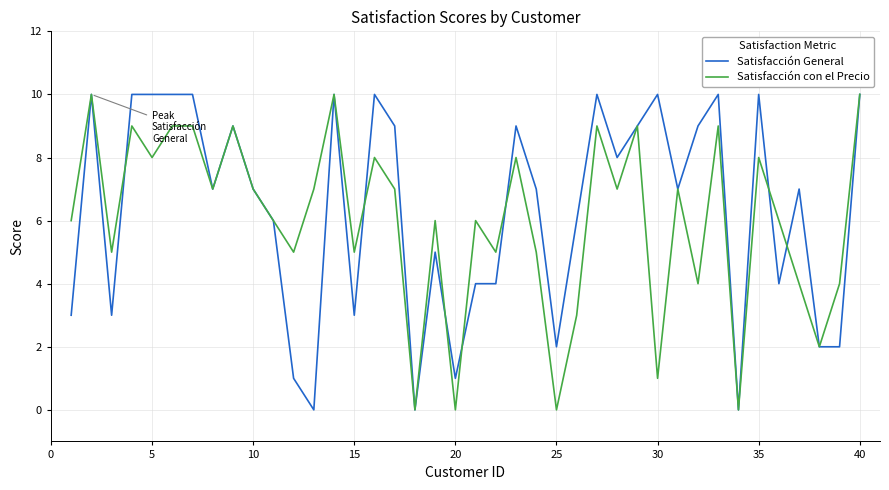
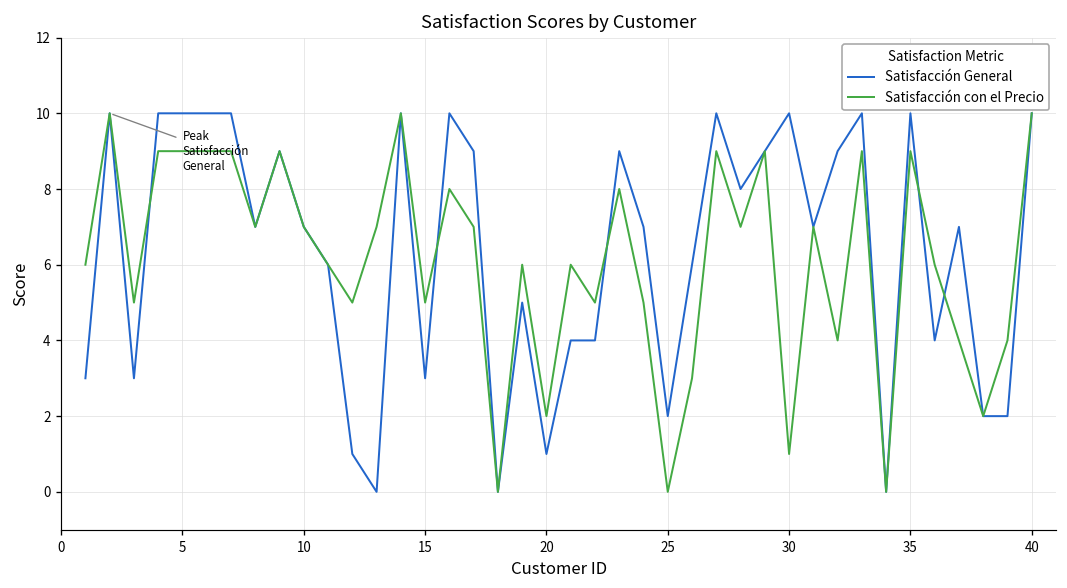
  {
    "Satisfacción General": {
      "5": 10,
      "15": 3,
      "20": 1,
      "25": 2,
      "30": 10,
      "35": 10
    },
    "Satisfacción con el Precio": {
-     "5": 8,
+     "5": 9,
      "15": 5,
-     "20": 0,
+     "20": 2,
      "25": 0,
      "30": 1,
-     "35": 8
+     "35": 9
    }
  }
